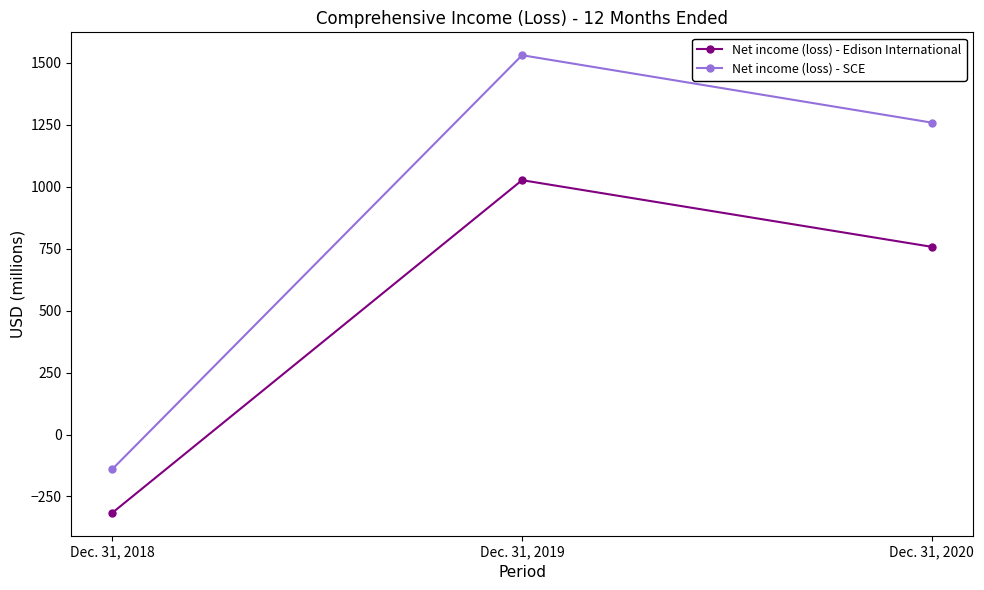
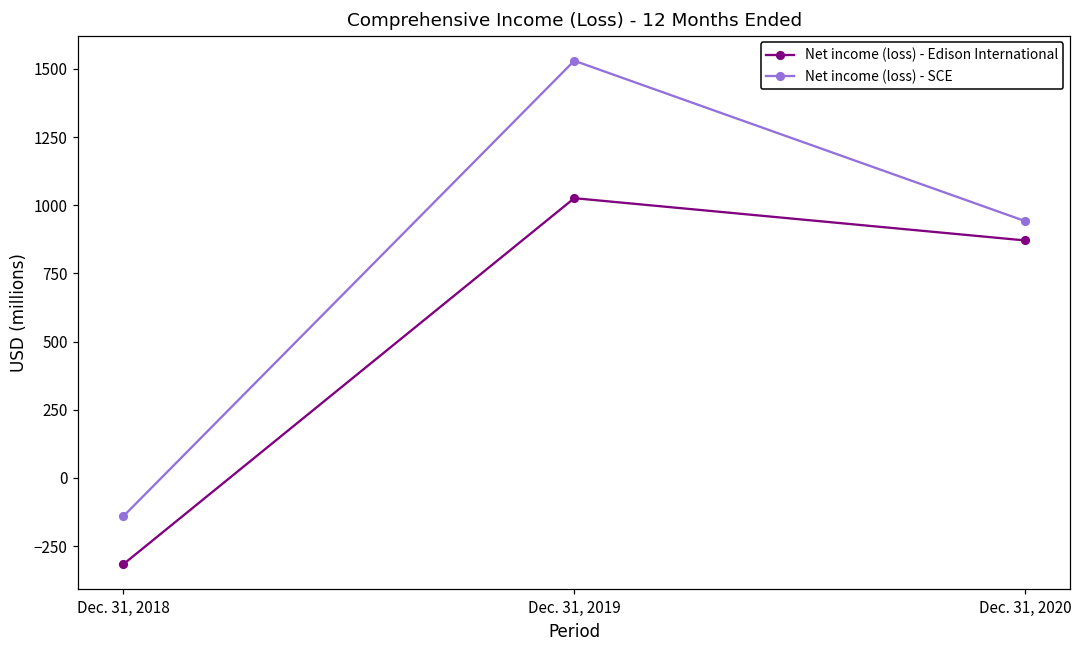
  {
    "Net income (loss) - Edison International": {
      "Dec. 31, 2018": -320,
      "Dec. 31, 2019": 1030,
-     "Dec. 31, 2020": 760
+     "Dec. 31, 2020": 870
    },
    "Net income (loss) - SCE": {
      "Dec. 31, 2018": -140,
      "Dec. 31, 2019": 1530,
-     "Dec. 31, 2020": 1260
+     "Dec. 31, 2020": 940
    }
  }
